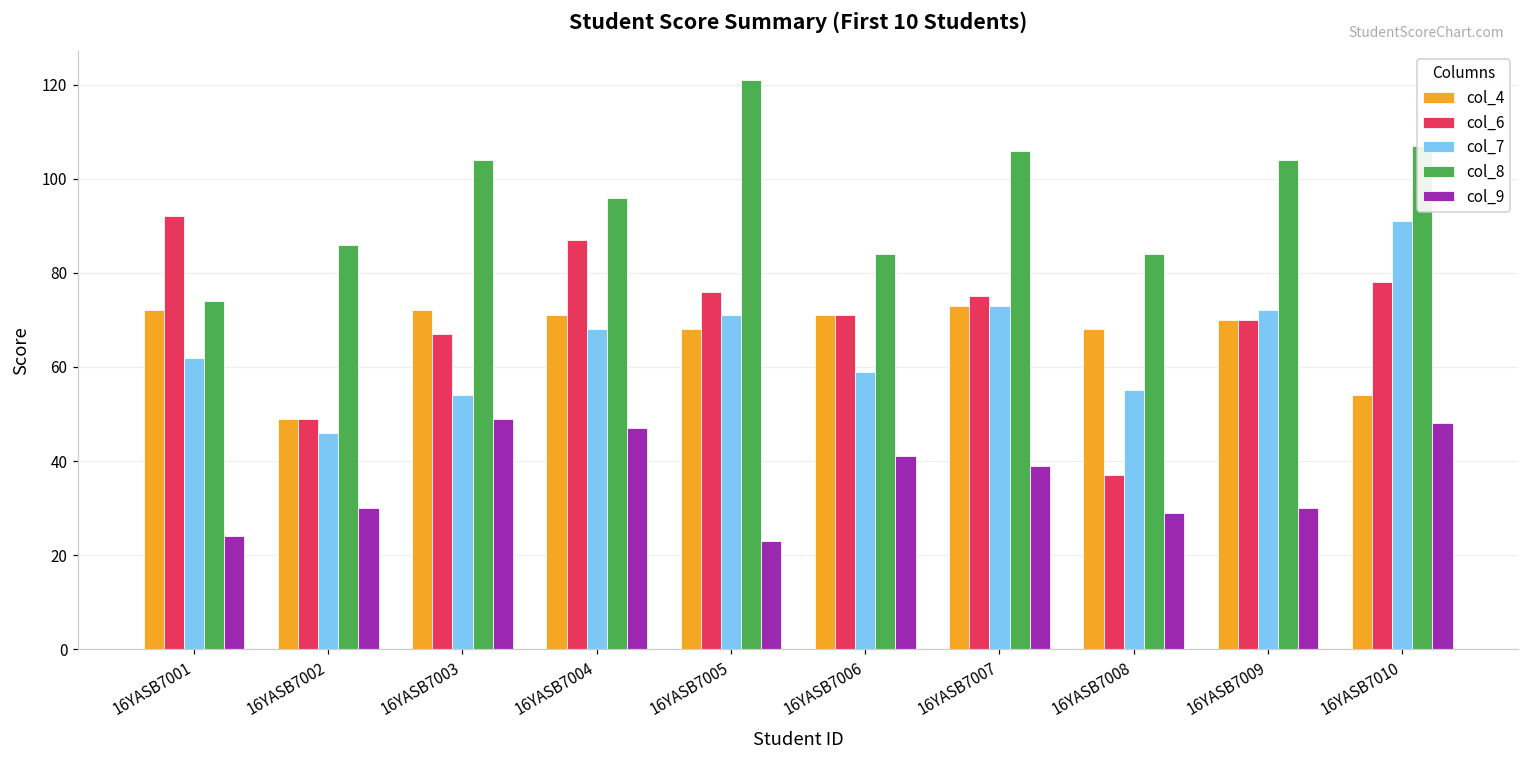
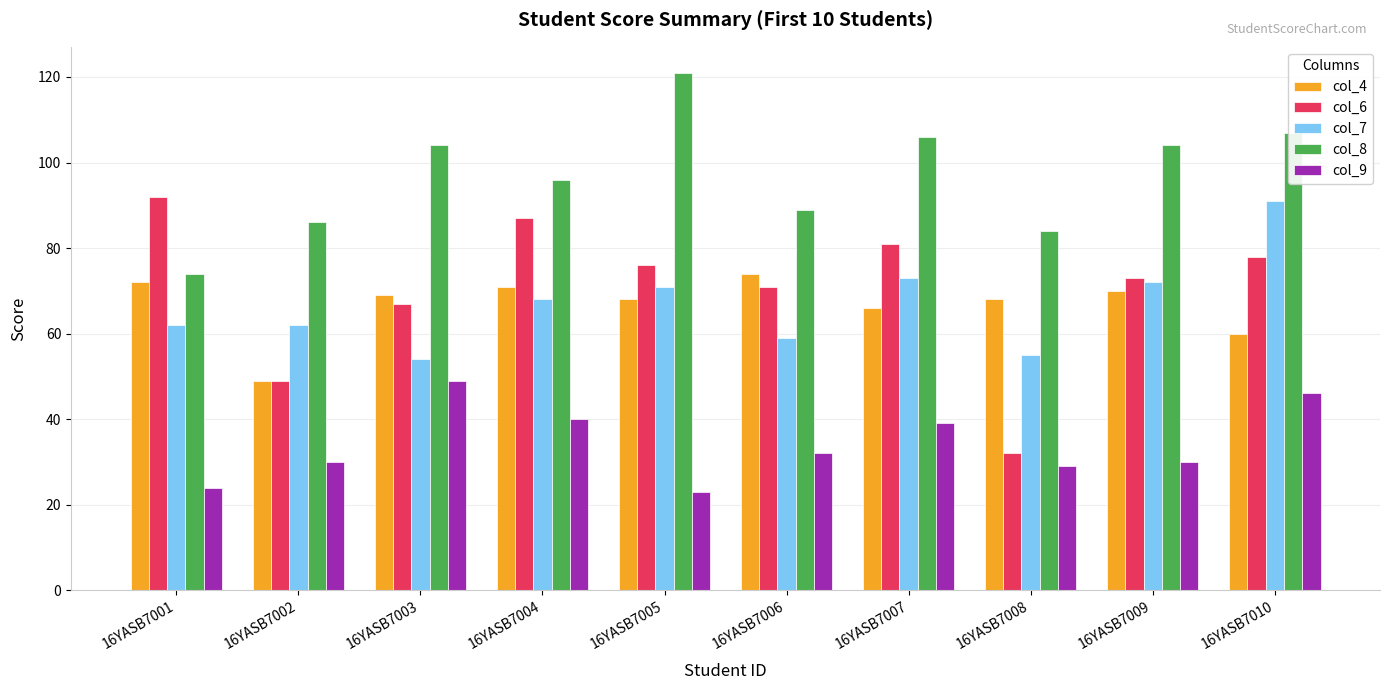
  {
    "col_4": {
      "16YASB7001": 72,
      "16YASB7002": 49,
-     "16YASB7003": 72,
+     "16YASB7003": 69,
      "16YASB7004": 71,
      "16YASB7005": 68,
-     "16YASB7006": 71,
-     "16YASB7007": 73,
+     "16YASB7006": 74,
+     "16YASB7007": 66,
      "16YASB7008": 68,
      "16YASB7009": 70,
-     "16YASB7010": 54
+     "16YASB7010": 60
    },
    "col_6": {
      "16YASB7001": 92,
      "16YASB7002": 49,
      "16YASB7003": 67,
      "16YASB7004": 87,
      "16YASB7005": 76,
      "16YASB7006": 71,
-     "16YASB7007": 75,
-     "16YASB7008": 37,
-     "16YASB7009": 70,
+     "16YASB7007": 81,
+     "16YASB7008": 32,
+     "16YASB7009": 73,
      "16YASB7010": 78
    },
    "col_7": {
      "16YASB7001": 62,
-     "16YASB7002": 46,
+     "16YASB7002": 62,
      "16YASB7003": 54,
      "16YASB7004": 68,
      "16YASB7005": 71,
      "16YASB7006": 59,
      "16YASB7007": 73,
      "16YASB7008": 55,
      "16YASB7009": 72,
      "16YASB7010": 91
    },
    "col_8": {
      "16YASB7001": 74,
      "16YASB7002": 86,
      "16YASB7003": 104,
      "16YASB7004": 96,
      "16YASB7005": 121,
-     "16YASB7006": 84,
+     "16YASB7006": 89,
      "16YASB7007": 106,
      "16YASB7008": 84,
      "16YASB7009": 104
    },
    "col_9": {
      "16YASB7001": 24,
      "16YASB7002": 30,
      "16YASB7003": 49,
-     "16YASB7004": 47,
+     "16YASB7004": 40,
      "16YASB7005": 23,
-     "16YASB7006": 41,
+     "16YASB7006": 32,
      "16YASB7007": 39,
      "16YASB7008": 29,
      "16YASB7009": 30,
-     "16YASB7010": 48
+     "16YASB7010": 46
    }
  }
